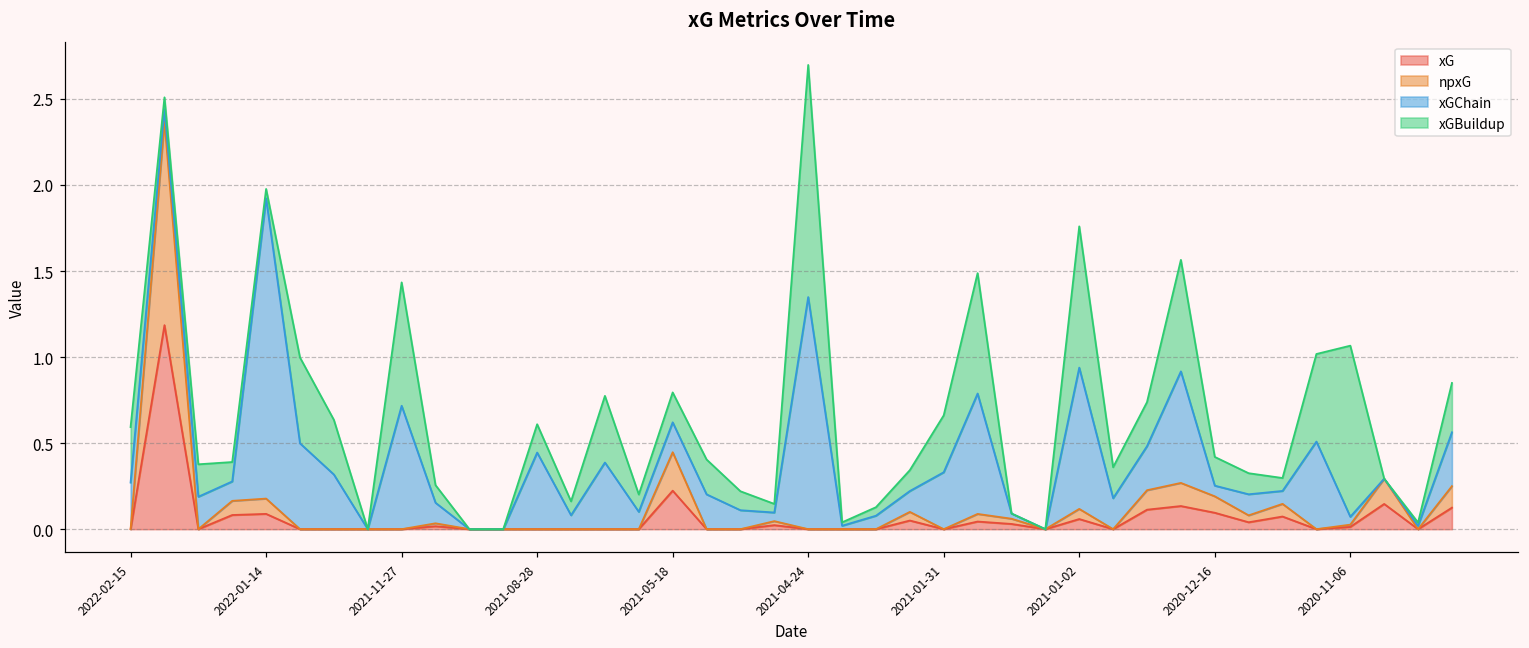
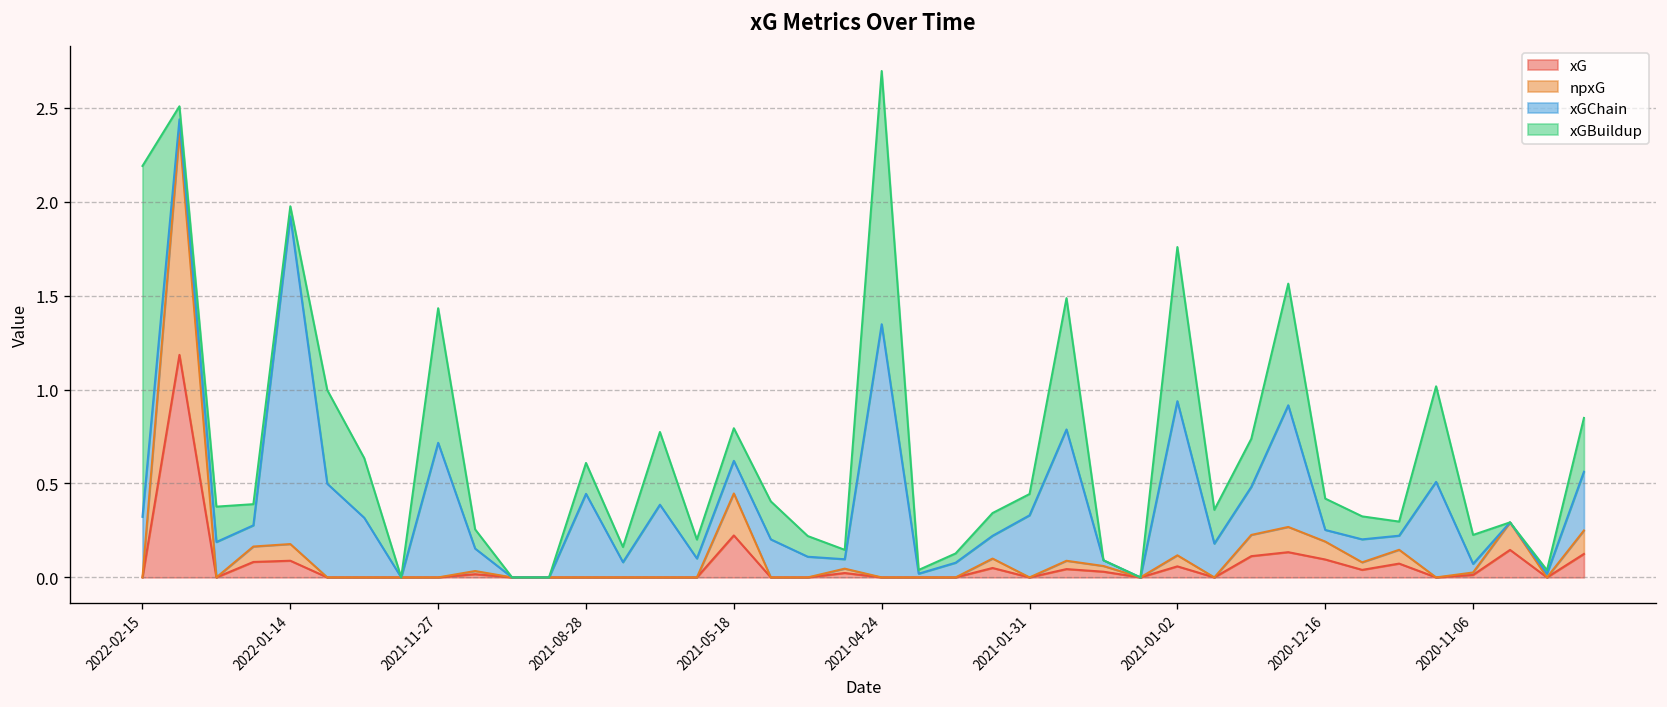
  {
    "xGChain": {
-     "2022-02-15": 0.27,
+     "2022-02-15": 0.32,
      "2022-01-14": 1.75,
      "2021-11-27": 0.72,
      "2021-08-28": 0.45,
      "2021-05-18": 0.17,
      "2021-04-24": 1.35,
      "2021-01-31": 0.33,
      "2021-01-02": 0.82,
      "2020-12-16": 0.06,
      "2020-11-06": 0.05
    },
    "xGBuildup": {
-     "2022-02-15": 0.32,
+     "2022-02-15": 1.87,
      "2022-01-14": 0.05,
      "2021-11-27": 0.72,
      "2021-08-28": 0.16,
      "2021-05-18": 0.17,
      "2021-04-24": 1.35,
-     "2021-01-31": 0.33,
+     "2021-01-31": 0.11,
      "2021-01-02": 0.82,
      "2020-12-16": 0.17,
-     "2020-11-06": 0.99
+     "2020-11-06": 0.15
    }
  }
